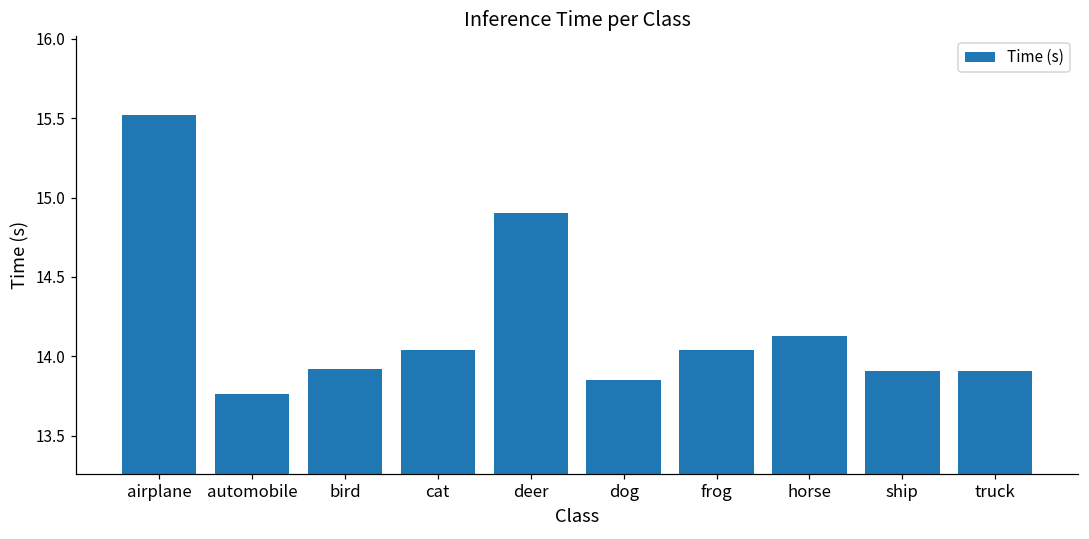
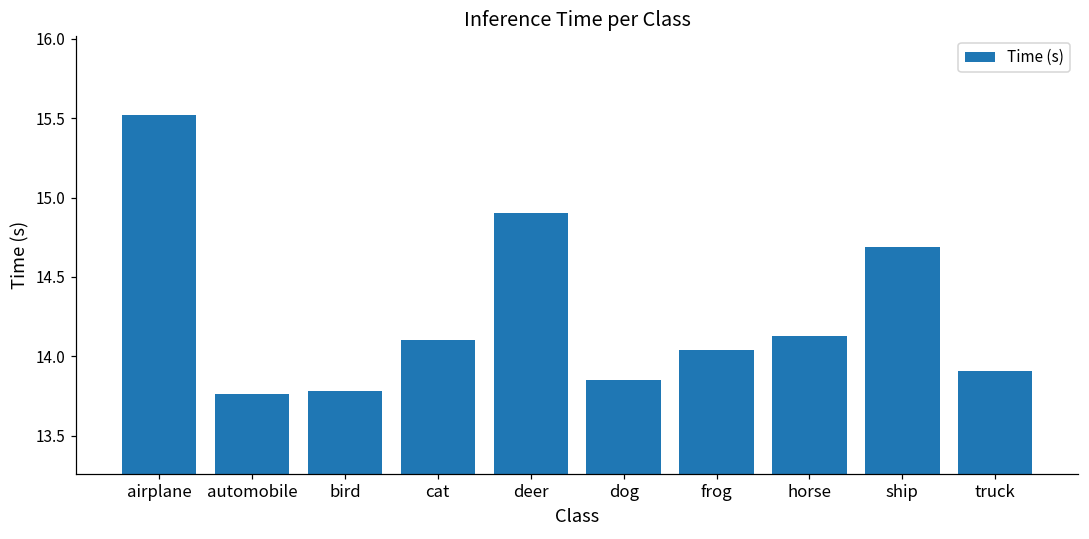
  {
    "airplane": 15.52,
    "automobile": 13.76,
-   "bird": 13.92,
-   "cat": 14.04,
+   "bird": 13.78,
+   "cat": 14.10,
    "deer": 14.90,
    "dog": 13.85,
    "frog": 14.04,
    "horse": 14.13,
-   "ship": 13.91,
+   "ship": 14.69,
    "truck": 13.91
  }
